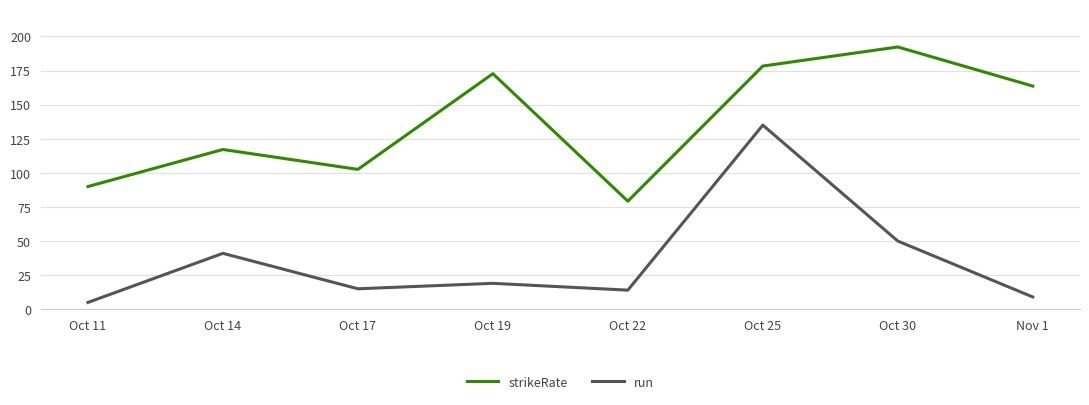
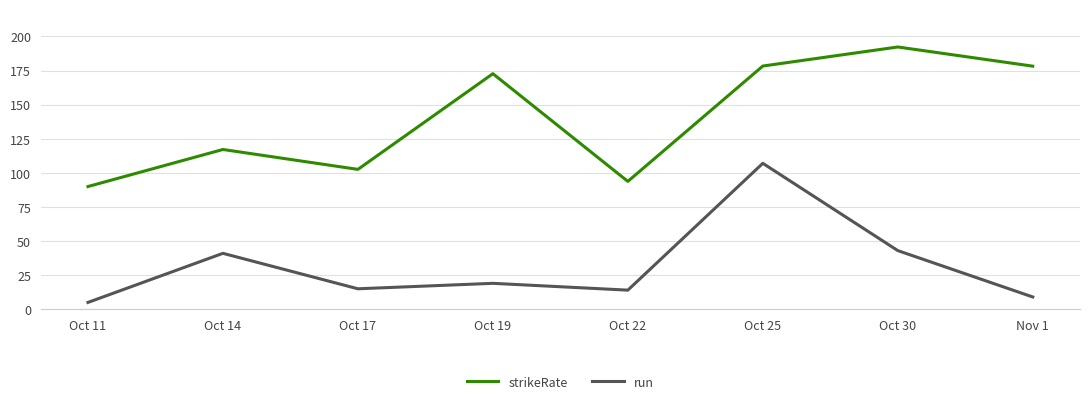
  {
    "strikeRate": {
      "Oct 11": 90,
      "Oct 14": 117,
      "Oct 17": 103,
      "Oct 19": 173,
-     "Oct 22": 79,
+     "Oct 22": 94,
      "Oct 25": 178,
      "Oct 30": 192,
-     "Nov 1": 164
+     "Nov 1": 178
    },
    "run": {
      "Oct 11": 5,
      "Oct 14": 41,
      "Oct 17": 15,
      "Oct 19": 19,
      "Oct 22": 14,
-     "Oct 25": 135,
-     "Oct 30": 50,
+     "Oct 25": 107,
+     "Oct 30": 43,
      "Nov 1": 9
    }
  }
